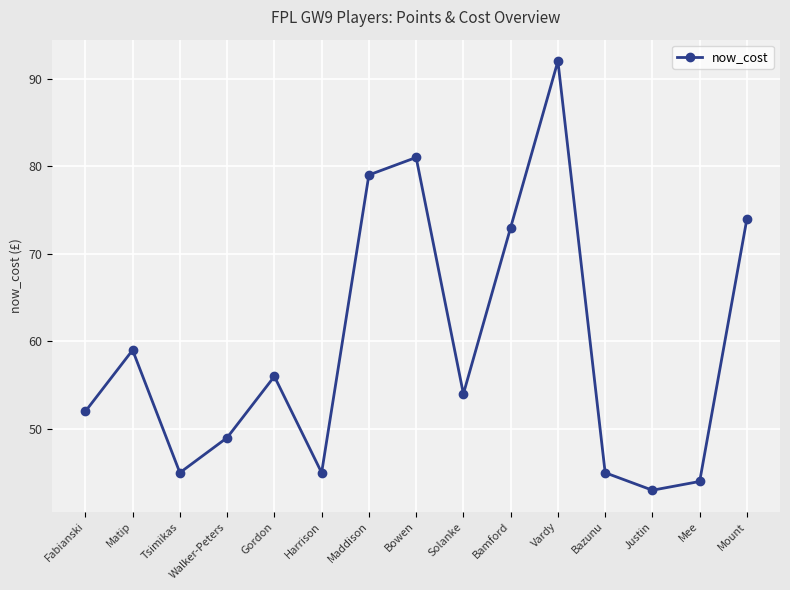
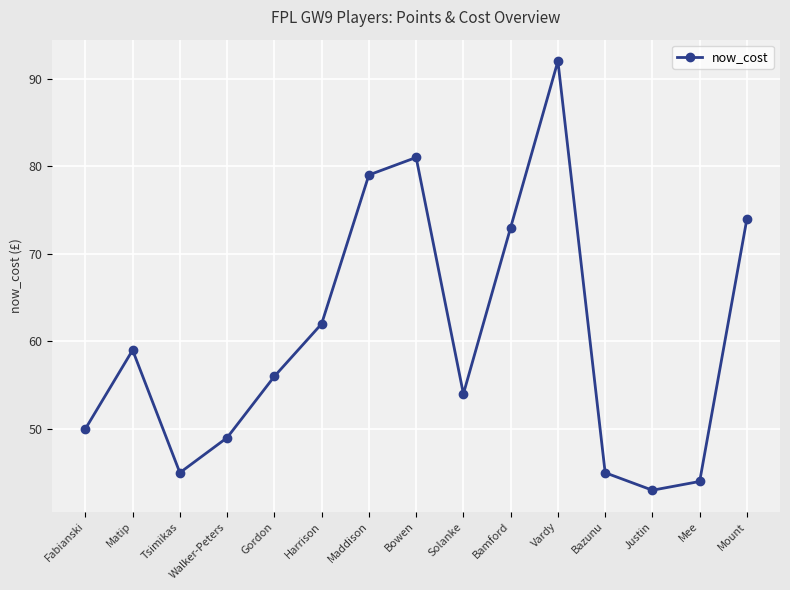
  {
-   "Fabianski": 52,
+   "Fabianski": 50,
    "Matip": 59,
    "Tsimikas": 45,
    "Walker-Peters": 49,
    "Gordon": 56,
-   "Harrison": 45,
+   "Harrison": 62,
    "Maddison": 79,
    "Bowen": 81,
    "Solanke": 54,
    "Bamford": 73,
    "Vardy": 92,
    "Bazunu": 45,
    "Justin": 43,
    "Mee": 44,
    "Mount": 74
  }
